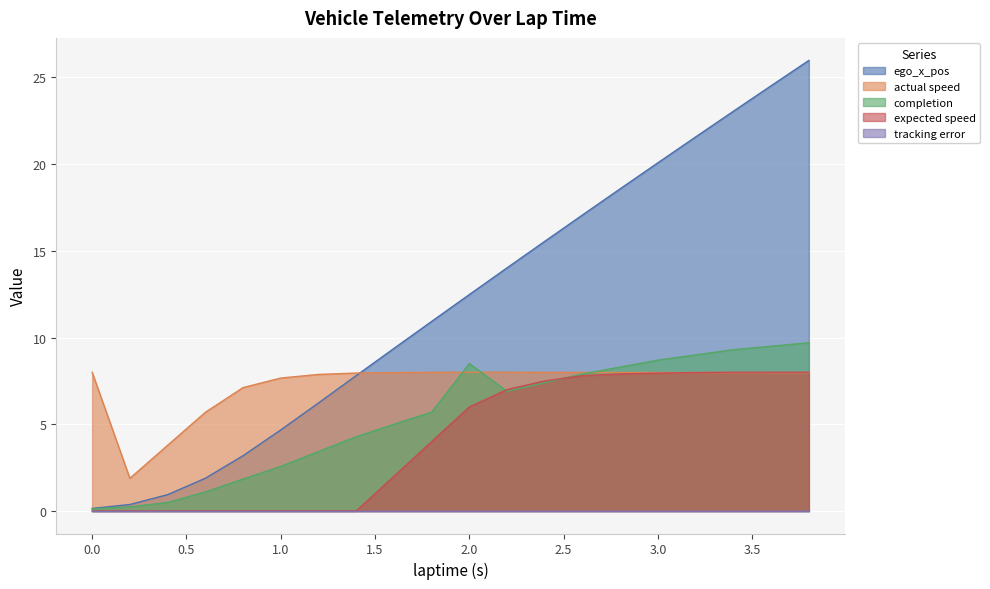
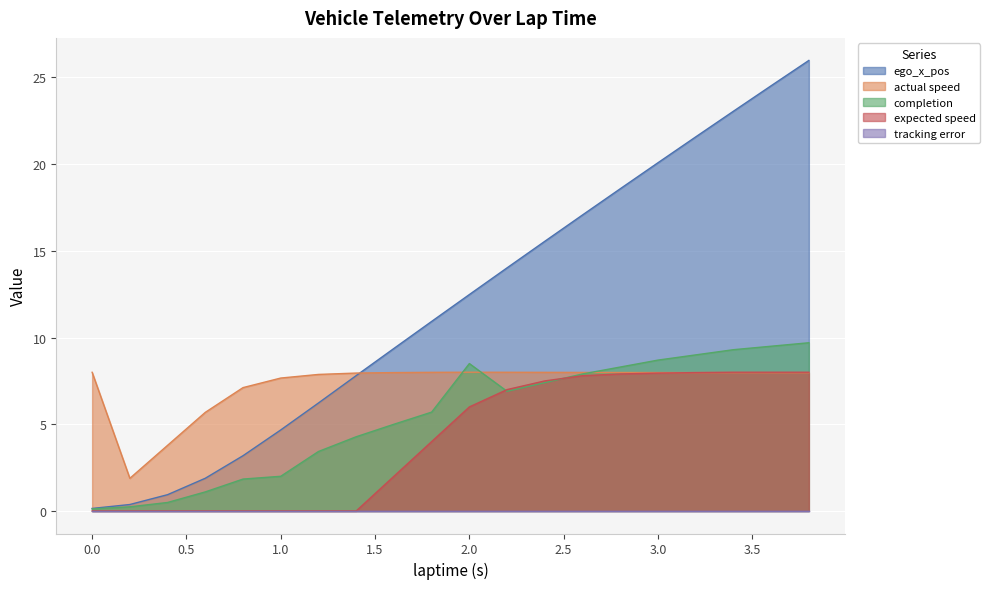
  {
    "completion": {
-     "1.0": 2.6,
+     "1.0": 2.0,
      "2.0": 8.5,
      "3.0": 8.7
    }
  }
